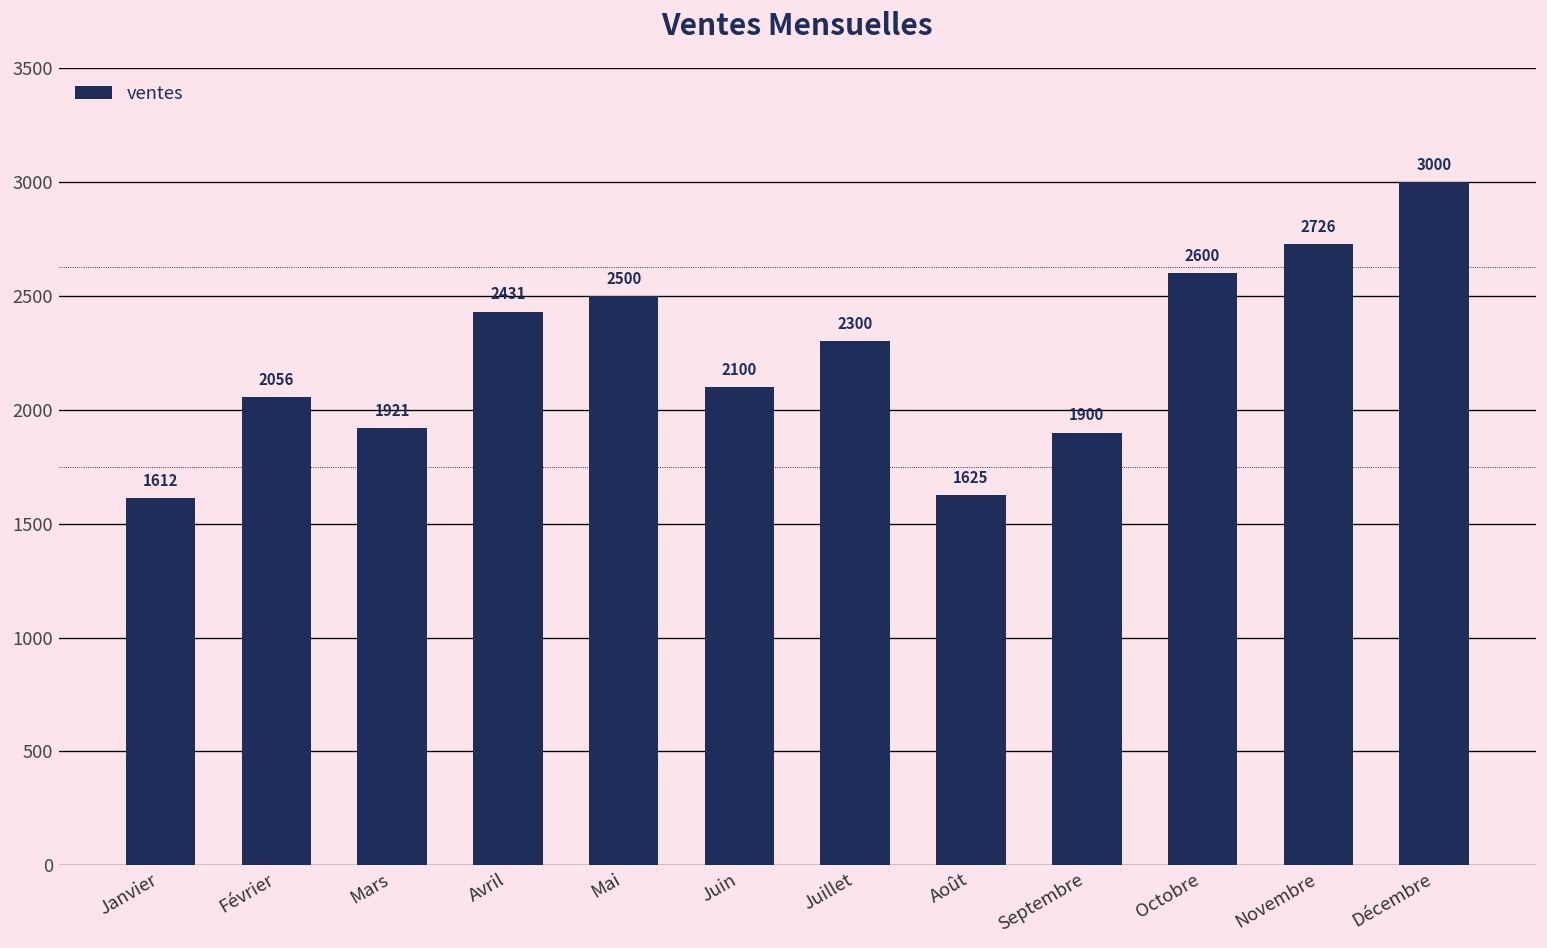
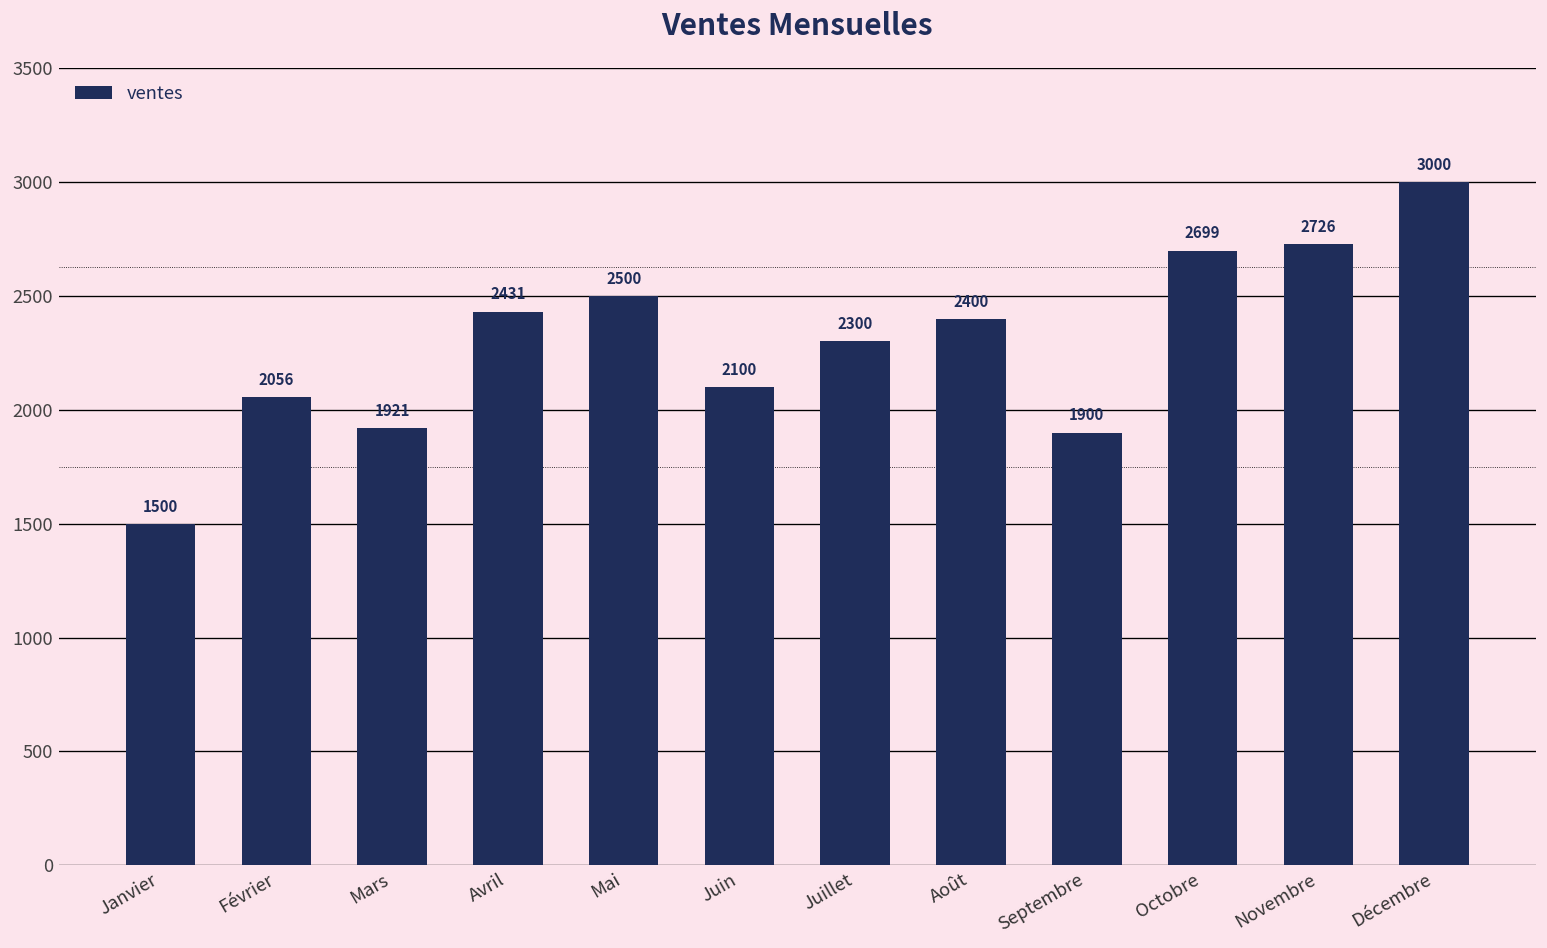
  {
-   "Janvier": 1612,
+   "Janvier": 1500,
    "Février": 2056,
    "Mars": 1921,
    "Avril": 2431,
    "Mai": 2500,
    "Juin": 2100,
    "Juillet": 2300,
-   "Août": 1625,
+   "Août": 2400,
    "Septembre": 1900,
-   "Octobre": 2600,
+   "Octobre": 2699,
    "Novembre": 2726,
    "Décembre": 3000
  }
